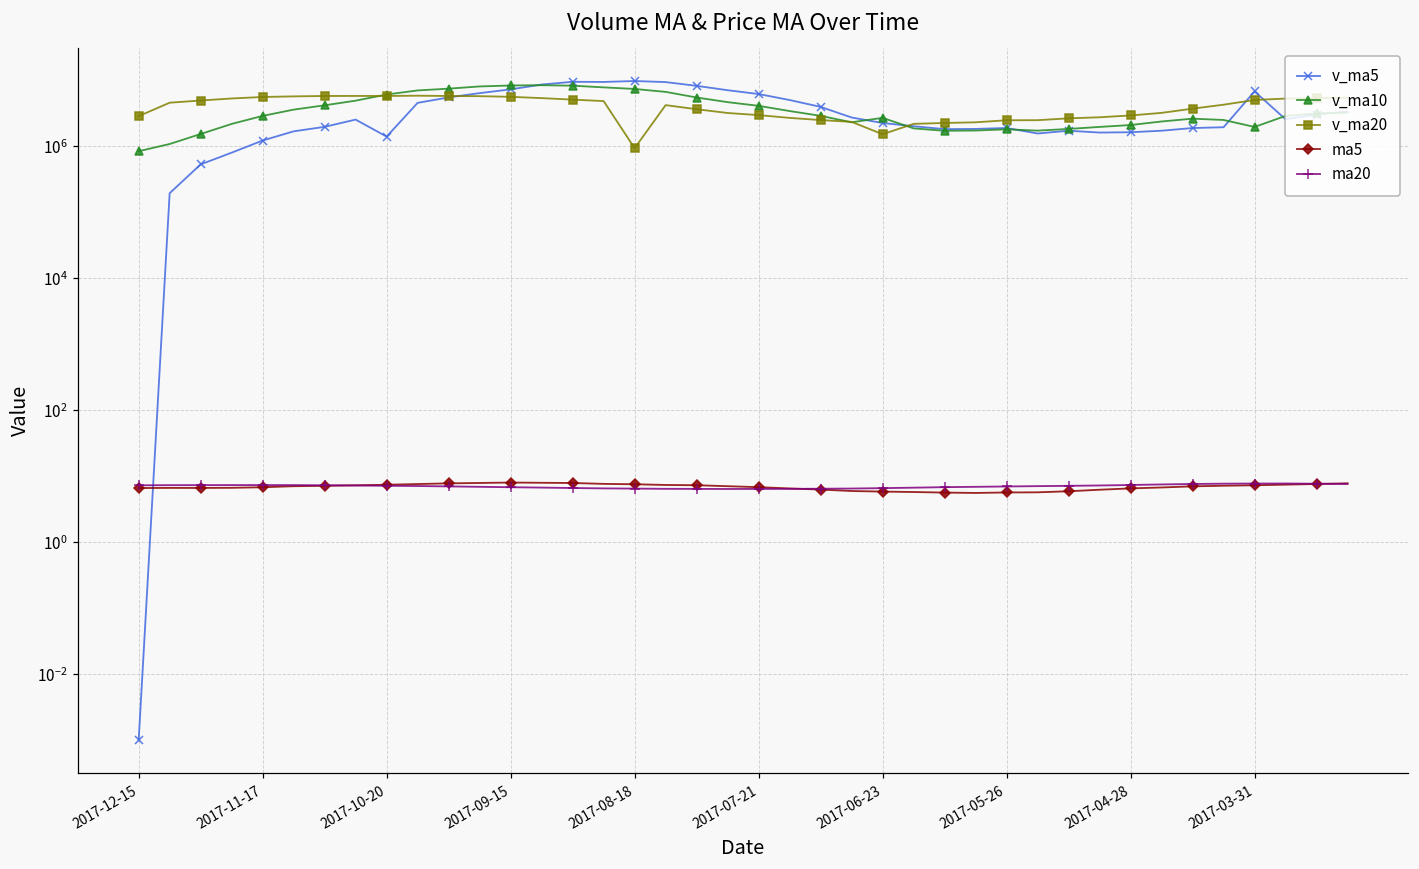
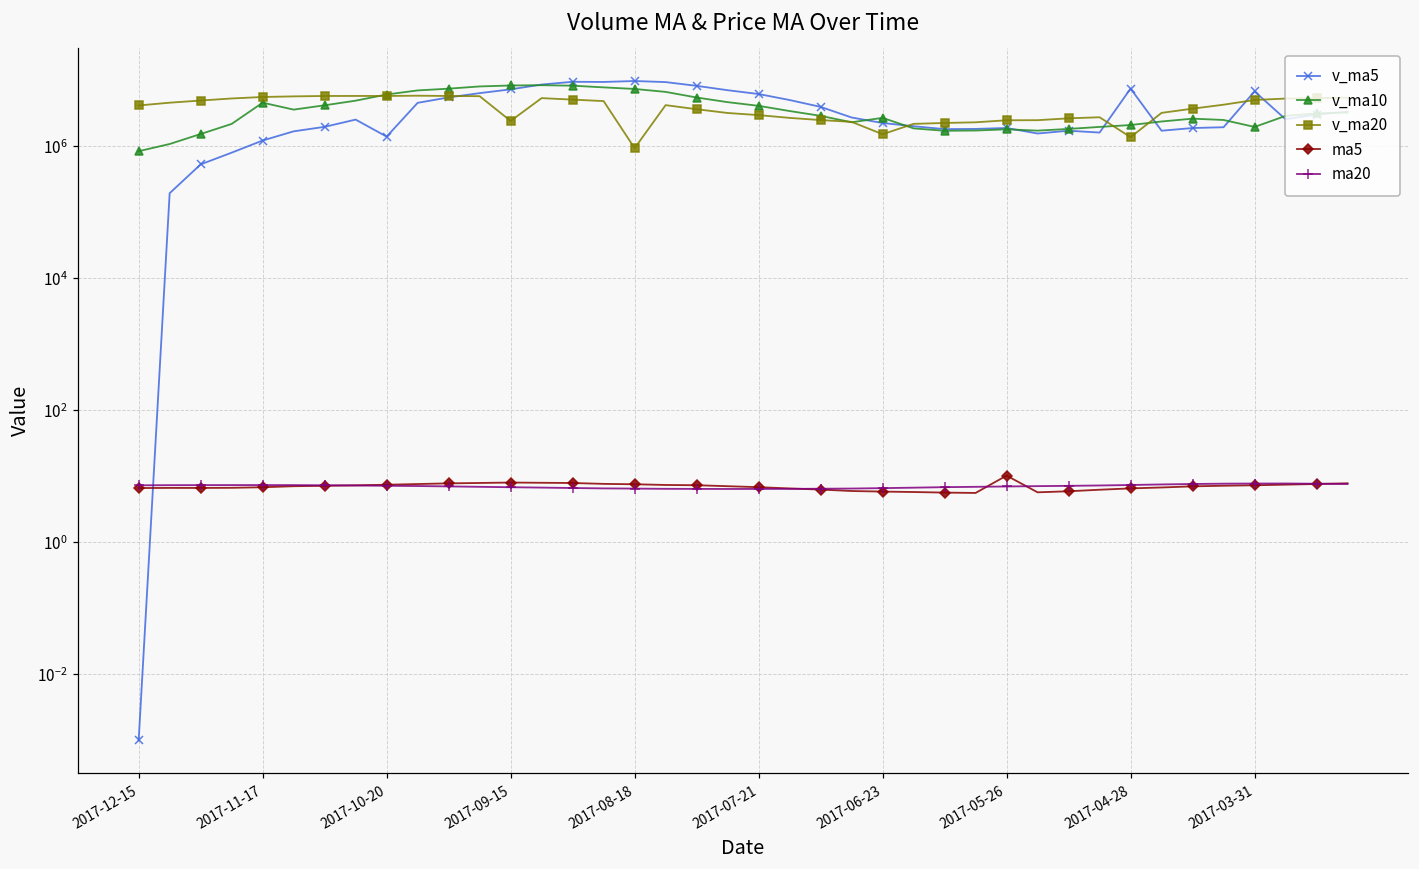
  {
    "v_ma5": {
      "2017-12-15": 0.0010,
      "2017-11-17": 1200000,
      "2017-10-20": 1400000,
      "2017-09-15": 7000000,
      "2017-08-18": 10000000,
      "2017-07-21": 6000000,
      "2017-06-23": 2300000,
-     "2017-04-28": 1600000,
+     "2017-04-28": 7000000,
      "2017-03-31": 7000000
    },
    "v_ma10": {
      "2017-12-15": 800000,
-     "2017-11-17": 3000000,
+     "2017-11-17": 5000000,
      "2017-09-15": 8000000,
      "2017-08-18": 7000000,
      "2017-07-21": 4000000,
      "2017-06-23": 3000000,
      "2017-04-28": 2100000,
      "2017-03-31": 2000000
    },
    "v_ma20": {
-     "2017-12-15": 3000000,
+     "2017-12-15": 4000000,
      "2017-11-17": 6000000,
-     "2017-09-15": 6000000,
+     "2017-09-15": 2400000,
      "2017-08-18": 900000,
      "2017-07-21": 3000000,
      "2017-06-23": 1500000,
      "2017-05-26": 2500000,
-     "2017-04-28": 3000000,
+     "2017-04-28": 1400000,
      "2017-03-31": 5000000
    },
    "ma5": {
      "2017-09-15": 8,
      "2017-08-18": 8,
      "2017-06-23": 6,
-     "2017-05-26": 6,
+     "2017-05-26": 10,
      "2017-04-28": 7
    },
    "ma20": {
      "2017-09-15": 7,
      "2017-08-18": 7,
      "2017-06-23": 7,
      "2017-05-26": 7,
      "2017-04-28": 7
    }
  }
